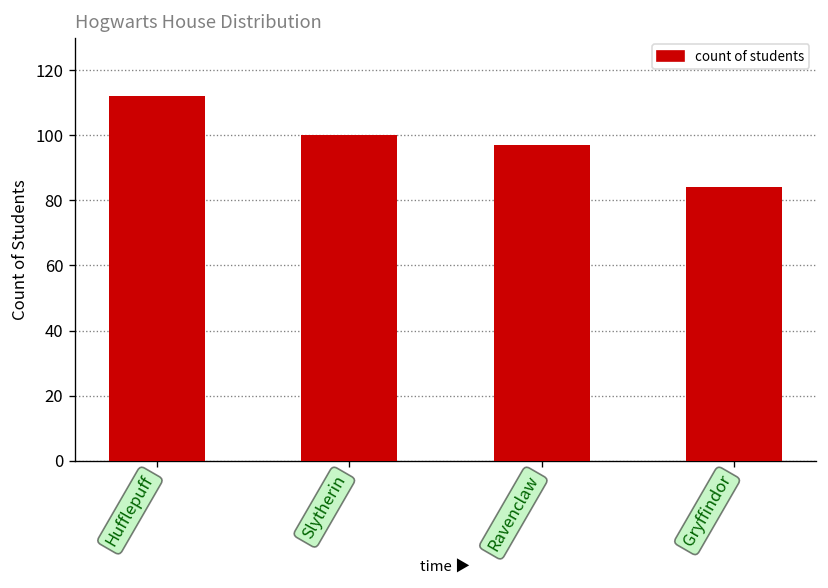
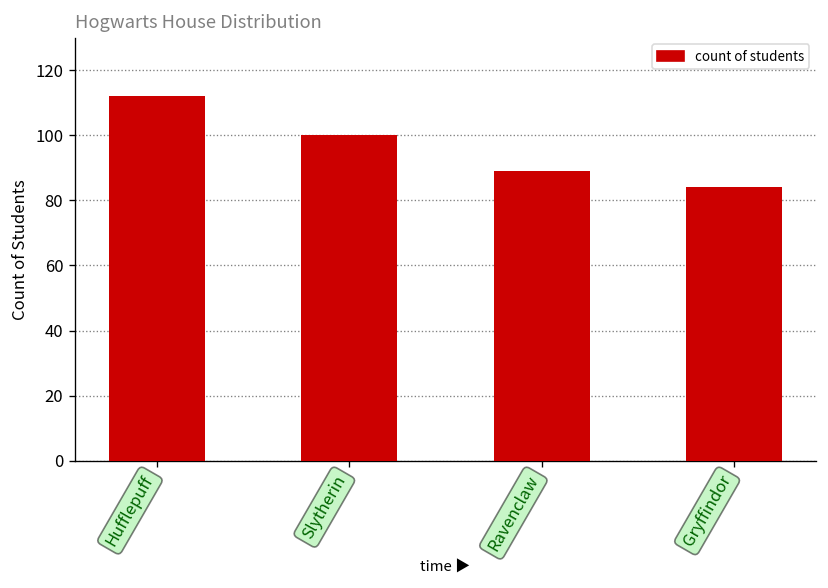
  {
    "Hufflepuff": 112,
    "Slytherin": 100,
-   "Ravenclaw": 97,
+   "Ravenclaw": 89,
    "Gryffindor": 84
  }
